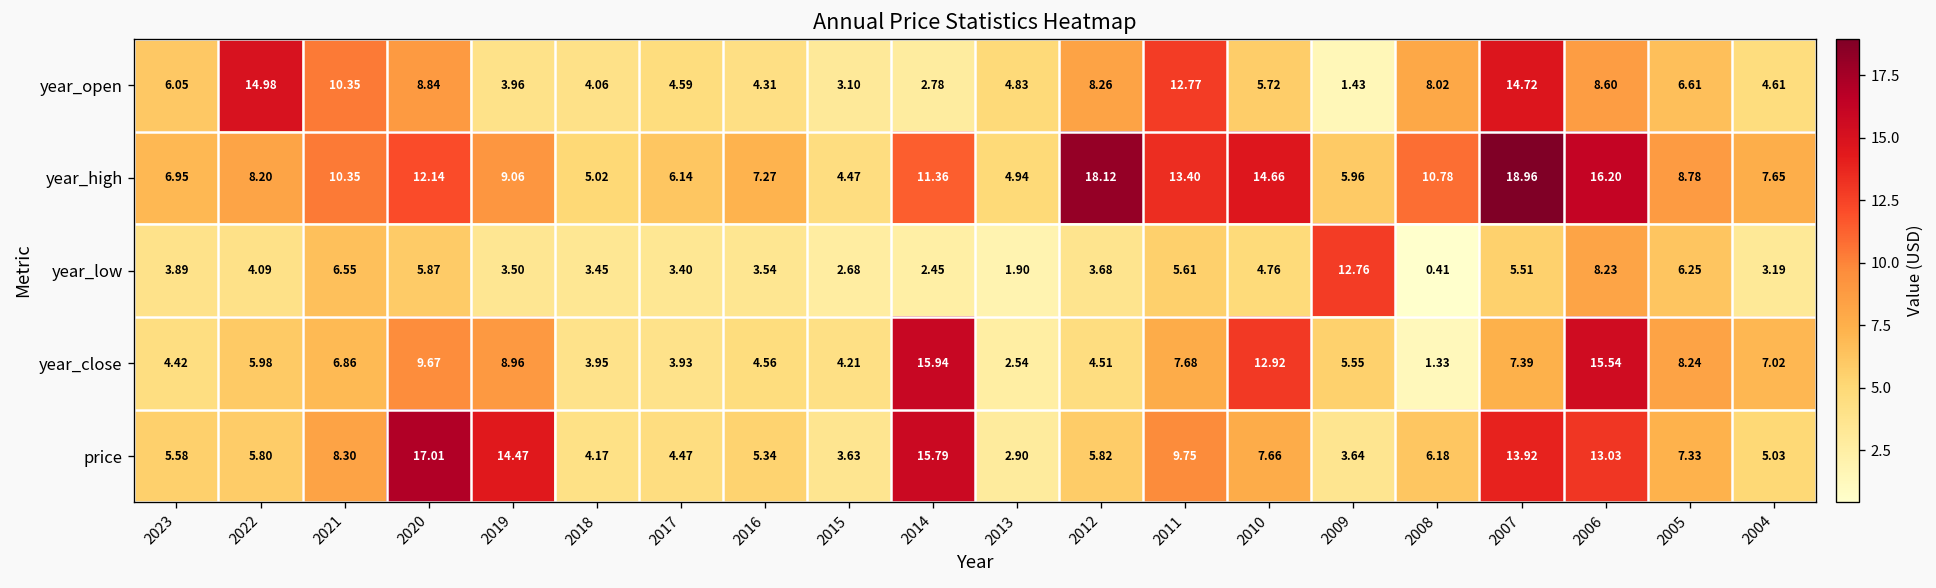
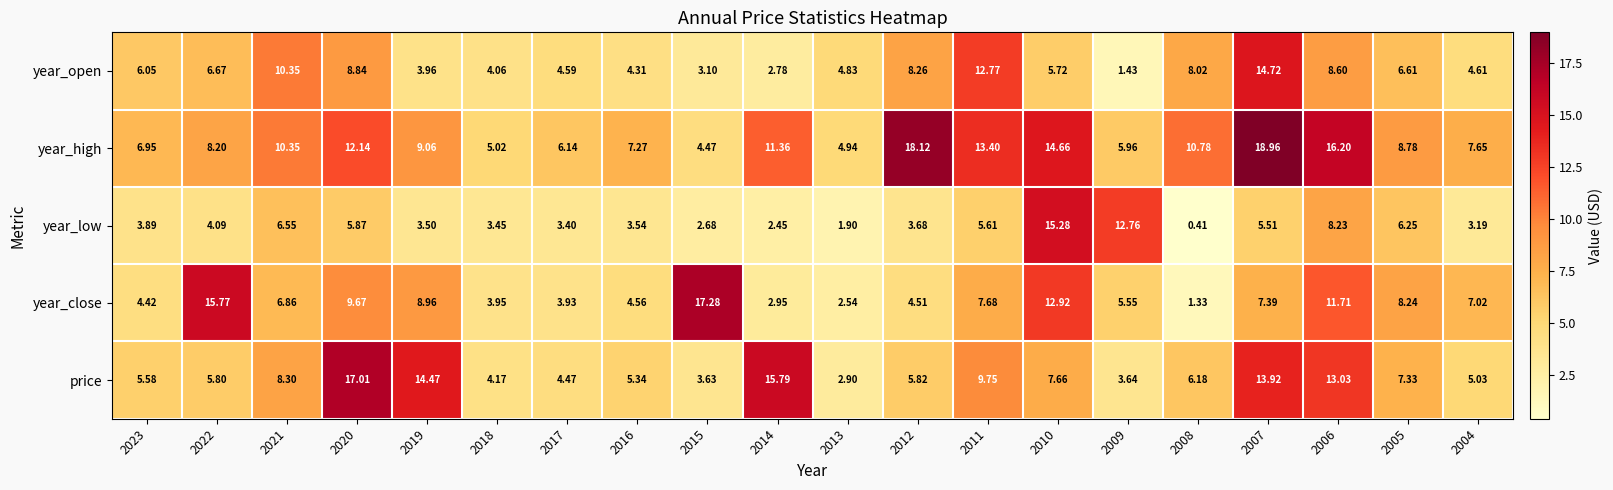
  {
    "year_open": {
      "2023": 6.05,
-     "2022": 14.98,
+     "2022": 6.67,
      "2021": 10.35,
      "2020": 8.84,
      "2019": 3.96,
      "2018": 4.06,
      "2017": 4.59,
      "2016": 4.31,
      "2015": 3.10,
      "2014": 2.78,
      "2013": 4.83,
      "2012": 8.26,
      "2011": 12.77,
      "2010": 5.72,
      "2009": 1.43,
      "2008": 8.02,
      "2007": 14.72,
      "2006": 8.60,
      "2005": 6.61,
      "2004": 4.61
    },
    "year_high": {
      "2023": 6.95,
      "2022": 8.20,
      "2021": 10.35,
      "2020": 12.14,
      "2019": 9.06,
      "2018": 5.02,
      "2017": 6.14,
      "2016": 7.27,
      "2015": 4.47,
      "2014": 11.36,
      "2013": 4.94,
      "2012": 18.12,
      "2011": 13.40,
      "2010": 14.66,
      "2009": 5.96,
      "2008": 10.78,
      "2007": 18.96,
      "2006": 16.20,
      "2005": 8.78,
      "2004": 7.65
    },
    "year_low": {
      "2023": 3.89,
      "2022": 4.09,
      "2021": 6.55,
      "2020": 5.87,
      "2019": 3.50,
      "2018": 3.45,
      "2017": 3.40,
      "2016": 3.54,
      "2015": 2.68,
      "2014": 2.45,
      "2013": 1.90,
      "2012": 3.68,
      "2011": 5.61,
-     "2010": 4.76,
+     "2010": 15.28,
      "2009": 12.76,
      "2008": 0.41,
      "2007": 5.51,
      "2006": 8.23,
      "2005": 6.25,
      "2004": 3.19
    },
    "year_close": {
      "2023": 4.42,
-     "2022": 5.98,
+     "2022": 15.77,
      "2021": 6.86,
      "2020": 9.67,
      "2019": 8.96,
      "2018": 3.95,
      "2017": 3.93,
      "2016": 4.56,
-     "2015": 4.21,
-     "2014": 15.94,
+     "2015": 17.28,
+     "2014": 2.95,
      "2013": 2.54,
      "2012": 4.51,
      "2011": 7.68,
      "2010": 12.92,
      "2009": 5.55,
      "2008": 1.33,
      "2007": 7.39,
-     "2006": 15.54,
+     "2006": 11.71,
      "2005": 8.24,
      "2004": 7.02
    },
    "price": {
      "2023": 5.58,
      "2022": 5.80,
      "2021": 8.30,
      "2020": 17.01,
      "2019": 14.47,
      "2018": 4.17,
      "2017": 4.47,
      "2016": 5.34,
      "2015": 3.63,
      "2014": 15.79,
      "2013": 2.90,
      "2012": 5.82,
      "2011": 9.75,
      "2010": 7.66,
      "2009": 3.64,
      "2008": 6.18,
      "2007": 13.92,
      "2006": 13.03,
      "2005": 7.33,
      "2004": 5.03
    }
  }
